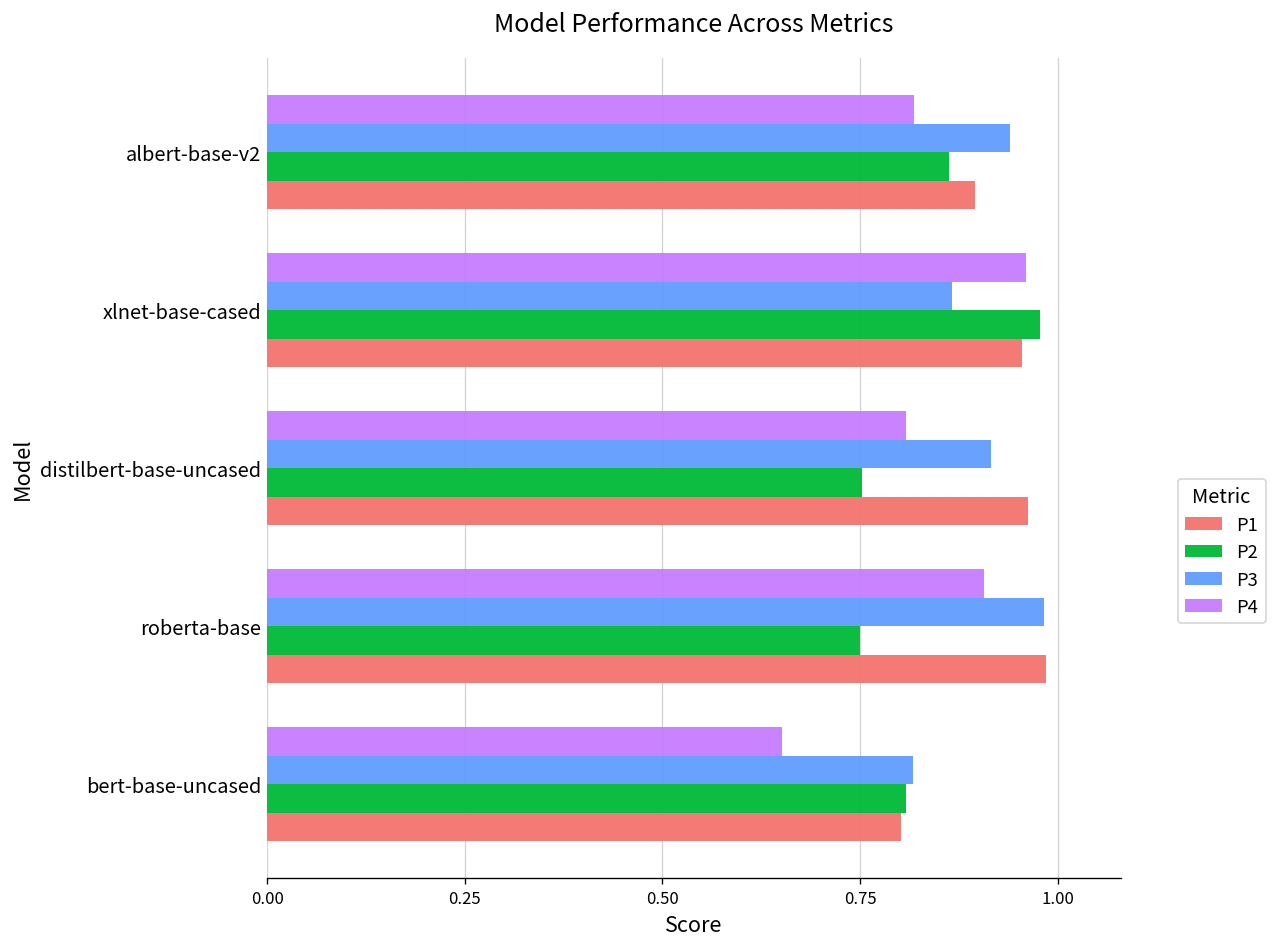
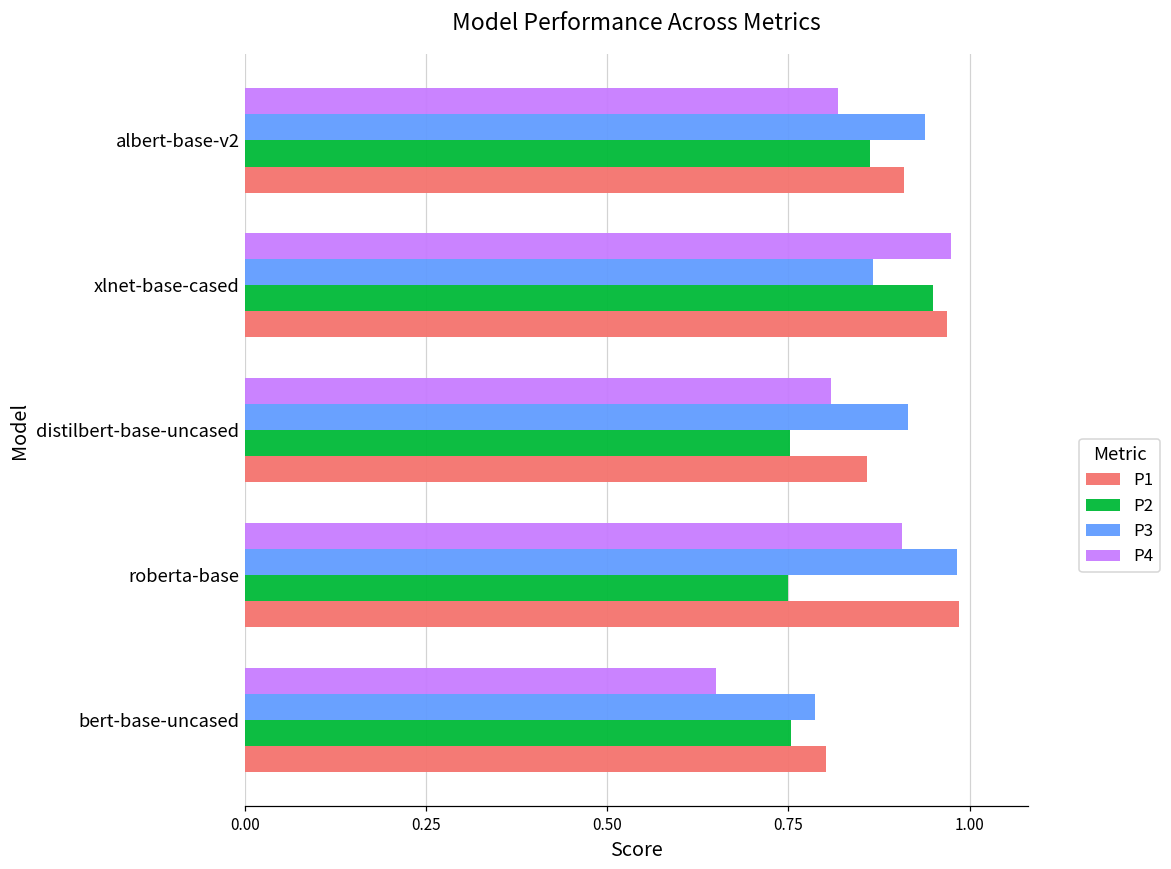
  {
    "P1": {
-     "albert-base-v2": 0.90,
-     "xlnet-base-cased": 0.95,
-     "distilbert-base-uncased": 0.96,
+     "albert-base-v2": 0.91,
+     "xlnet-base-cased": 0.97,
+     "distilbert-base-uncased": 0.86,
      "roberta-base": 0.99,
      "bert-base-uncased": 0.80
    },
    "P2": {
      "albert-base-v2": 0.86,
-     "xlnet-base-cased": 0.98,
+     "xlnet-base-cased": 0.95,
      "distilbert-base-uncased": 0.75,
      "roberta-base": 0.75,
-     "bert-base-uncased": 0.81
+     "bert-base-uncased": 0.75
    },
    "P3": {
      "albert-base-v2": 0.94,
      "xlnet-base-cased": 0.87,
      "distilbert-base-uncased": 0.92,
      "roberta-base": 0.98,
-     "bert-base-uncased": 0.82
+     "bert-base-uncased": 0.79
    },
    "P4": {
      "albert-base-v2": 0.82,
-     "xlnet-base-cased": 0.96,
+     "xlnet-base-cased": 0.97,
      "distilbert-base-uncased": 0.81,
      "roberta-base": 0.91,
      "bert-base-uncased": 0.65
    }
  }
